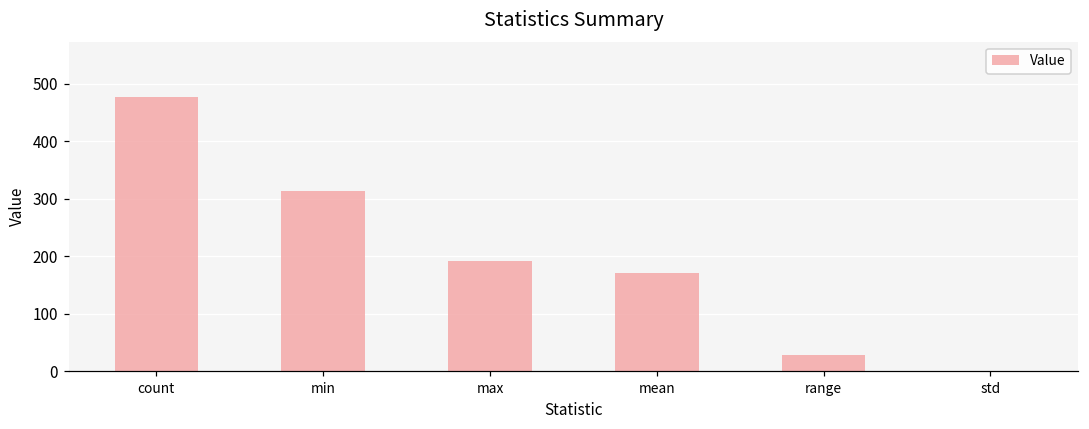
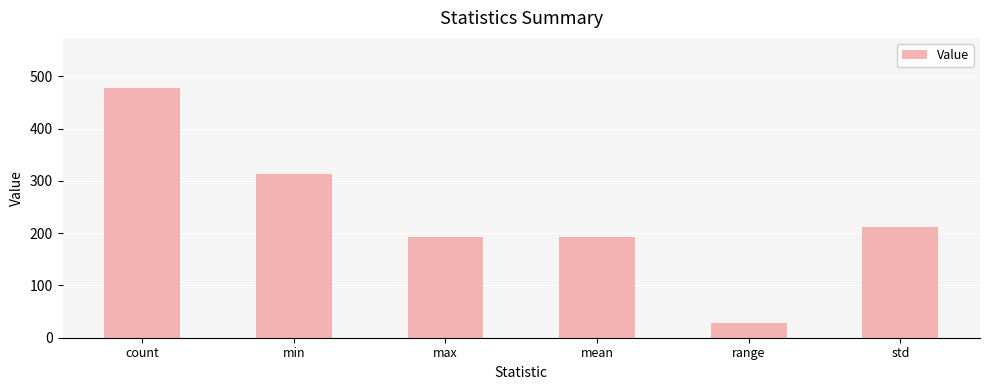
  {
    "count": 480,
    "min": 310,
    "max": 190,
-   "mean": 170,
+   "mean": 190,
    "range": 30,
-   "std": 0
+   "std": 210
  }
